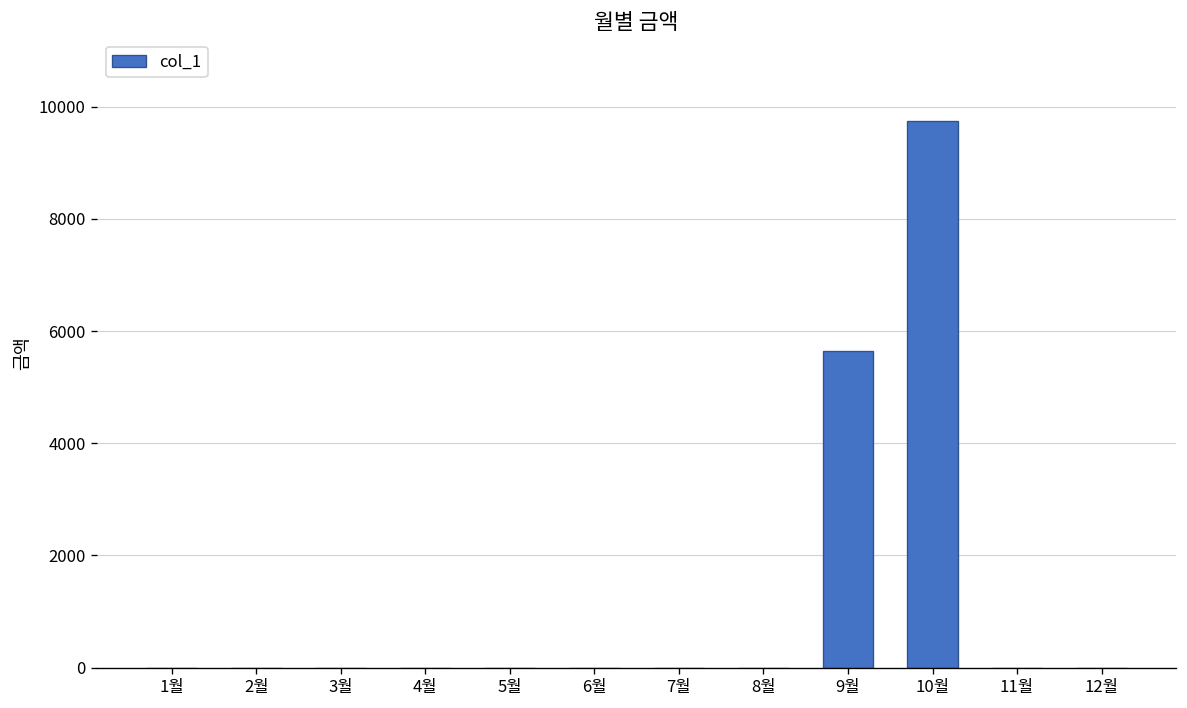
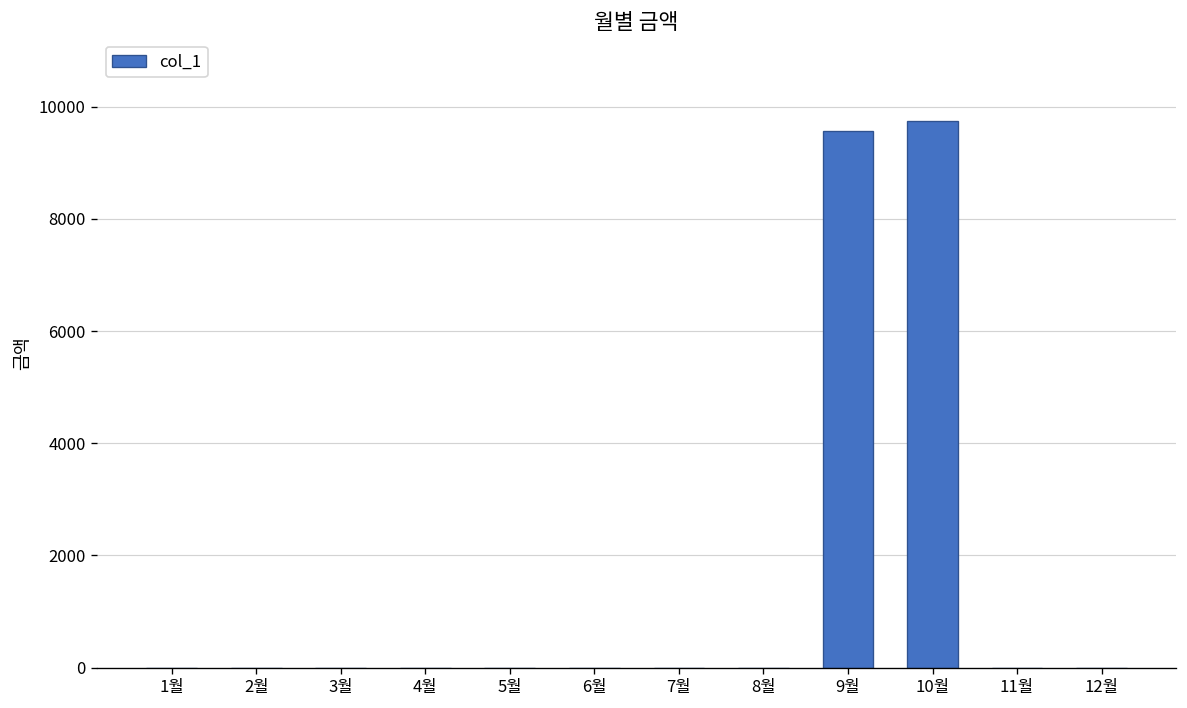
  {
    "1월": 0,
    "2월": 0,
    "3월": 0,
    "4월": 0,
    "5월": 0,
    "6월": 0,
    "7월": 0,
    "8월": 0,
-   "9월": 5600,
+   "9월": 9600,
    "10월": 9800,
    "11월": 0,
    "12월": 0
  }
